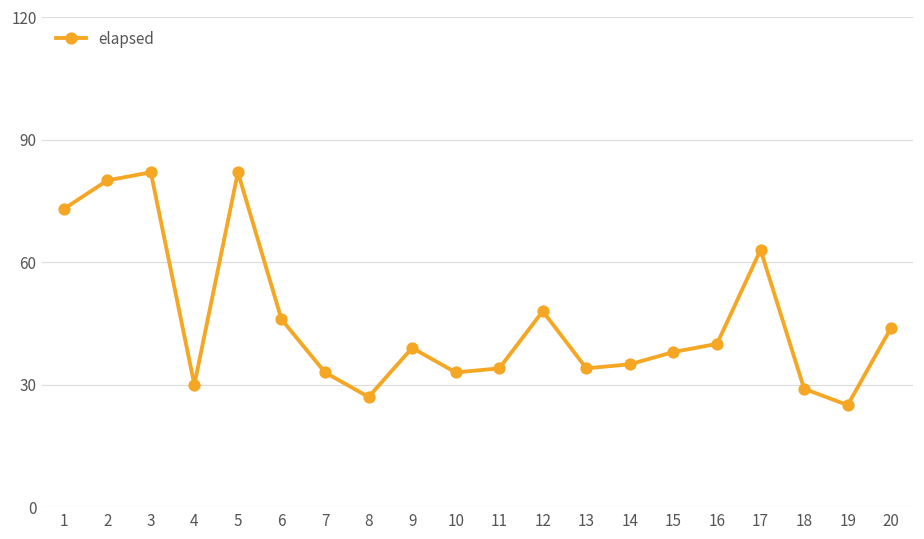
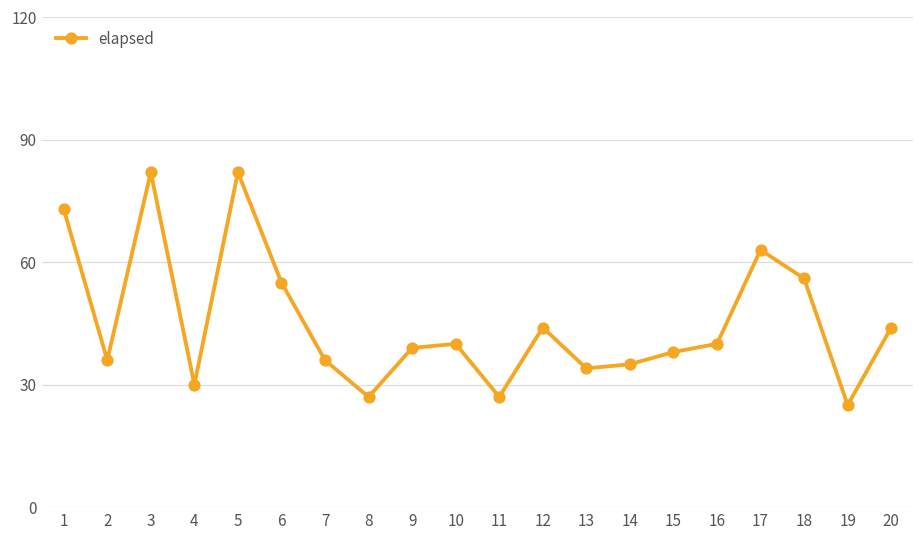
  {
    "1": 73,
-   "2": 80,
+   "2": 36,
    "3": 82,
    "4": 30,
    "5": 82,
-   "6": 46,
-   "7": 33,
+   "6": 55,
+   "7": 36,
    "8": 27,
    "9": 39,
-   "10": 33,
-   "11": 34,
-   "12": 48,
+   "10": 40,
+   "11": 27,
+   "12": 44,
    "13": 34,
    "14": 35,
    "15": 38,
    "16": 40,
    "17": 63,
-   "18": 29,
+   "18": 56,
    "19": 25,
    "20": 44
  }
